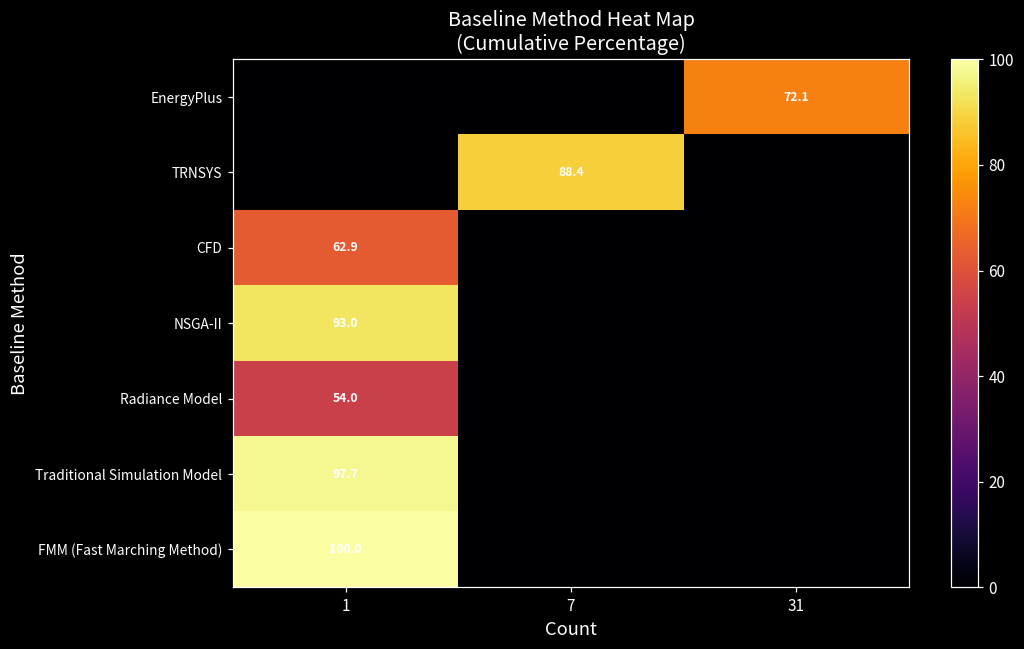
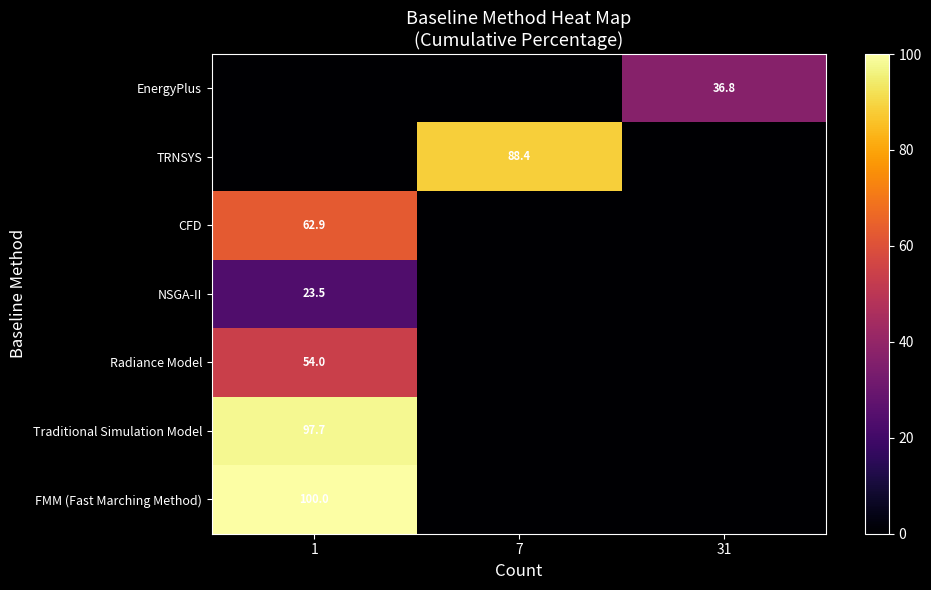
  {
    "EnergyPlus": {
-     "31": 72.1
+     "31": 36.8
    },
    "TRNSYS": {
      "7": 88.4
    },
    "CFD": {
      "1": 62.9
    },
    "NSGA-II": {
-     "1": 93.0
+     "1": 23.5
    },
    "Radiance Model": {
      "1": 54.0
    },
    "Traditional Simulation Model": {
      "1": 97.7
    },
    "FMM (Fast Marching Method)": {
      "1": 100.0
    }
  }
